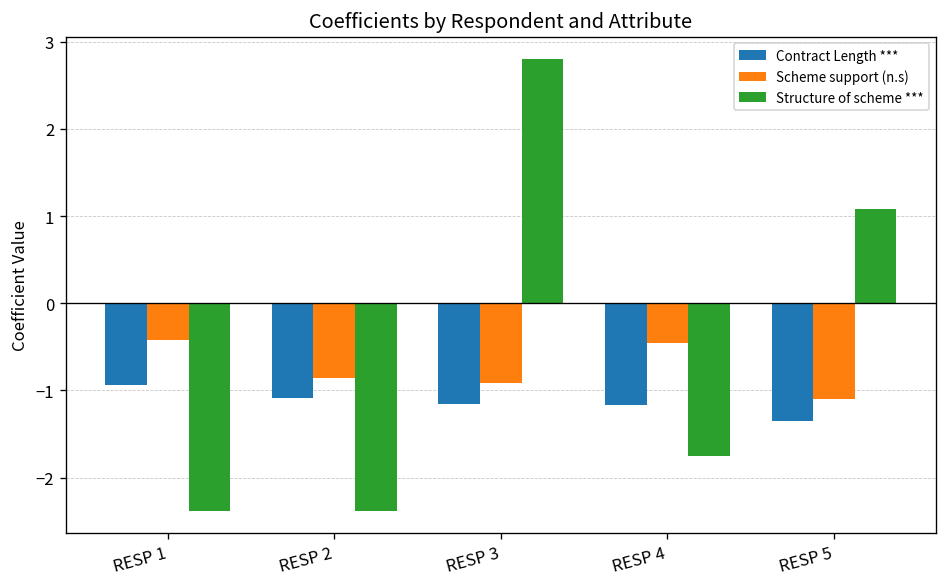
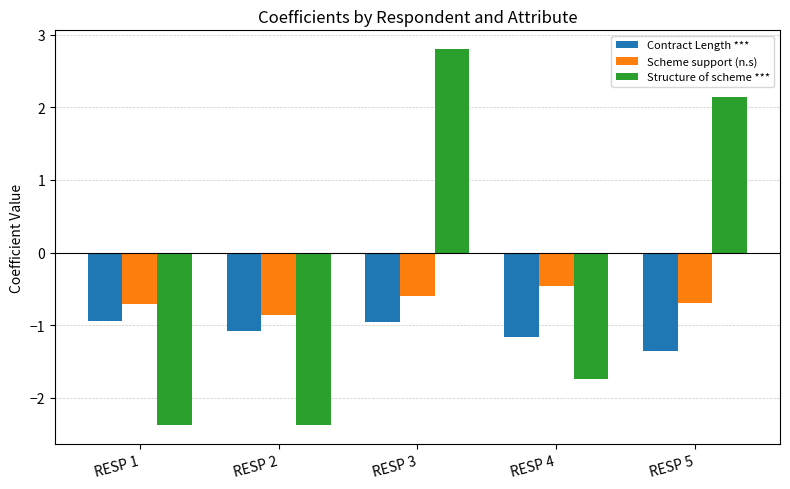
  {
    "Contract Length ***": {
      "RESP 1": -0.9,
      "RESP 2": -1.1,
-     "RESP 3": -1.2,
+     "RESP 3": -1.0,
      "RESP 4": -1.2,
      "RESP 5": -1.3
    },
    "Scheme support (n.s)": {
-     "RESP 1": -0.4,
+     "RESP 1": -0.7,
      "RESP 2": -0.9,
-     "RESP 3": -0.9,
+     "RESP 3": -0.6,
      "RESP 4": -0.5,
-     "RESP 5": -1.1
+     "RESP 5": -0.7
    },
    "Structure of scheme ***": {
      "RESP 1": -2.4,
      "RESP 2": -2.4,
      "RESP 3": 2.8,
      "RESP 4": -1.7,
-     "RESP 5": 1.1
+     "RESP 5": 2.1
    }
  }
